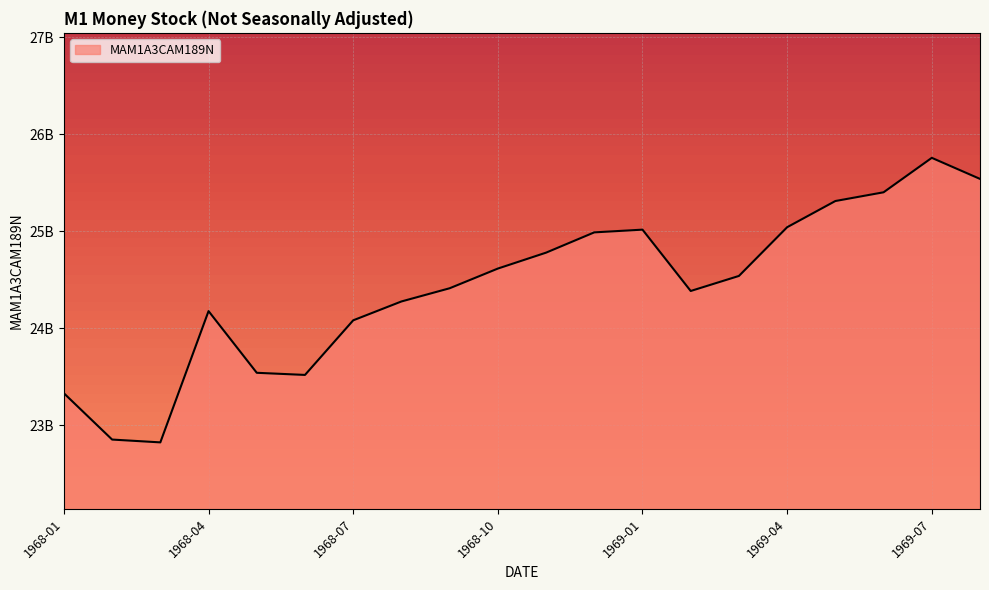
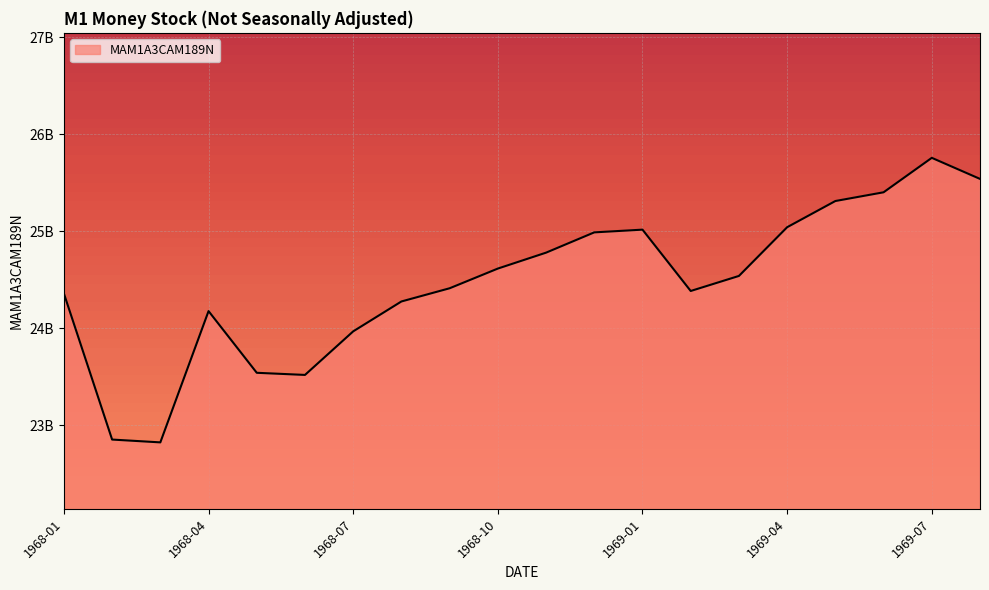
  {
-   "1968-01": 23300000000,
+   "1968-01": 24400000000,
    "1968-04": 24200000000,
-   "1968-07": 24100000000,
+   "1968-07": 24000000000,
    "1968-10": 24600000000,
    "1969-01": 25000000000,
    "1969-04": 25000000000,
    "1969-07": 25800000000
  }
